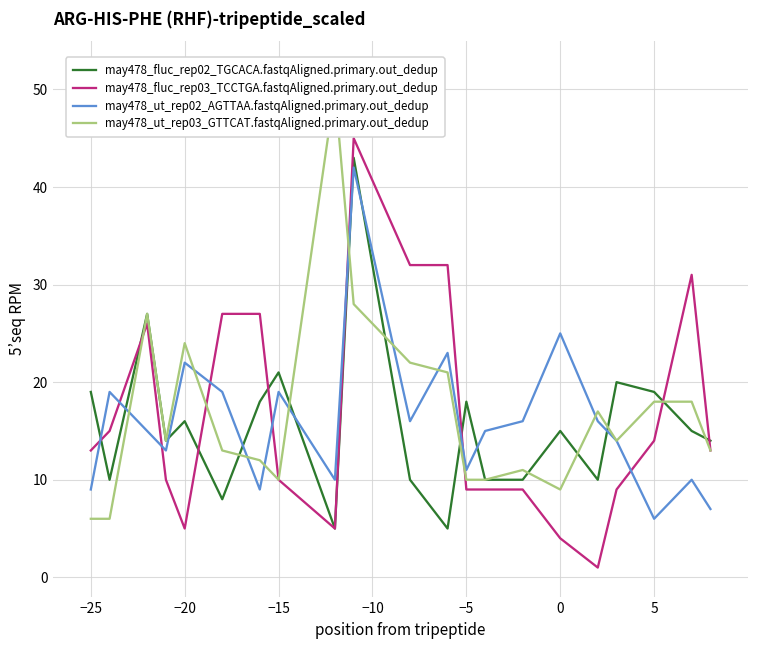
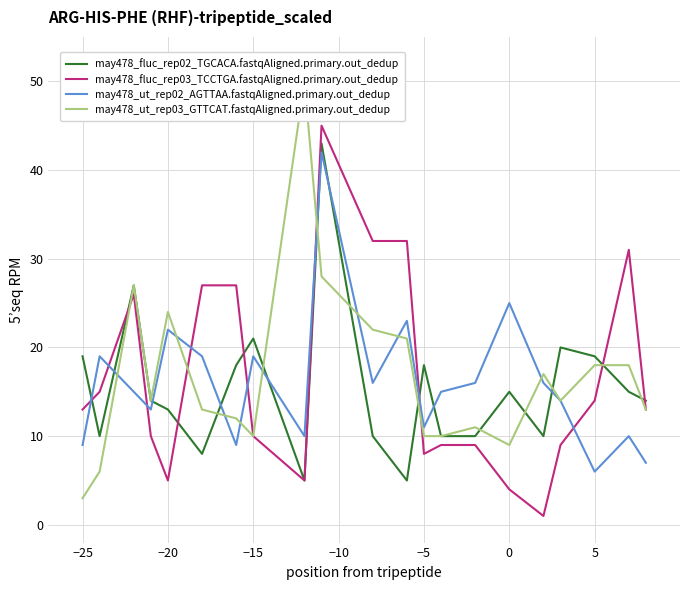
  {
    "may478_fluc_rep02_TGCACA.fastqAligned.primary.out_dedup": {
      "−25": 19,
-     "−20": 16,
+     "−20": 13,
      "−15": 21,
      "−5": 18,
      "0": 15,
      "5": 19
    },
    "may478_fluc_rep03_TCCTGA.fastqAligned.primary.out_dedup": {
      "−25": 13,
      "−20": 5,
-     "−5": 9,
+     "−5": 8,
      "0": 4,
      "5": 14
    },
    "may478_ut_rep02_AGTTAA.fastqAligned.primary.out_dedup": {
      "−25": 9,
      "−20": 22,
      "−15": 19,
      "−5": 11,
      "0": 25,
      "5": 6
    },
    "may478_ut_rep03_GTTCAT.fastqAligned.primary.out_dedup": {
-     "−25": 6,
+     "−25": 3,
      "−20": 24,
      "−5": 10,
      "0": 9,
      "5": 18
    }
  }
